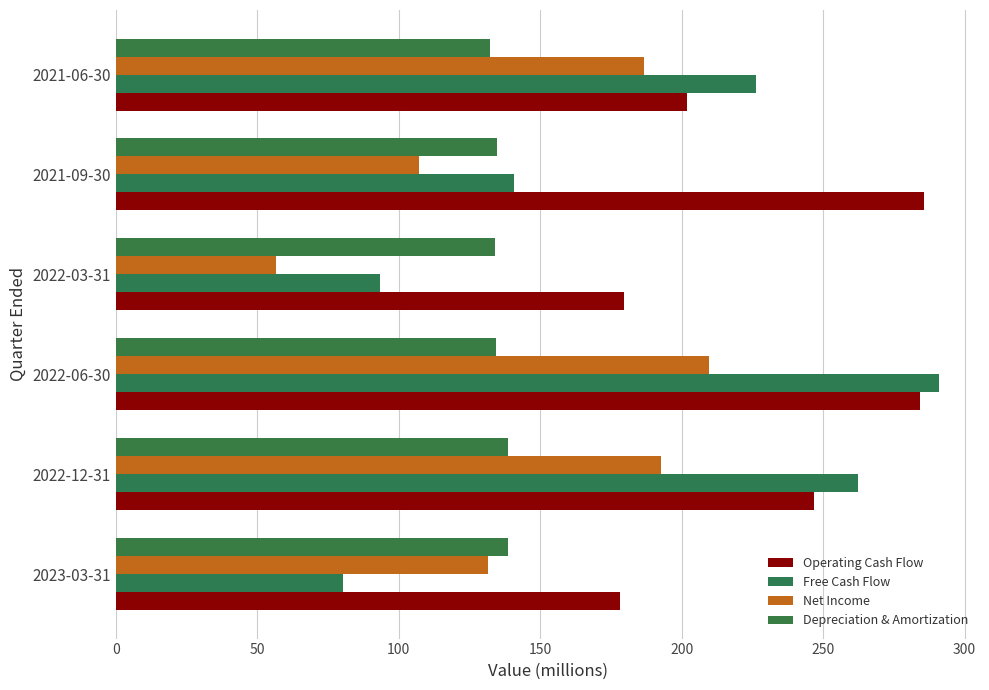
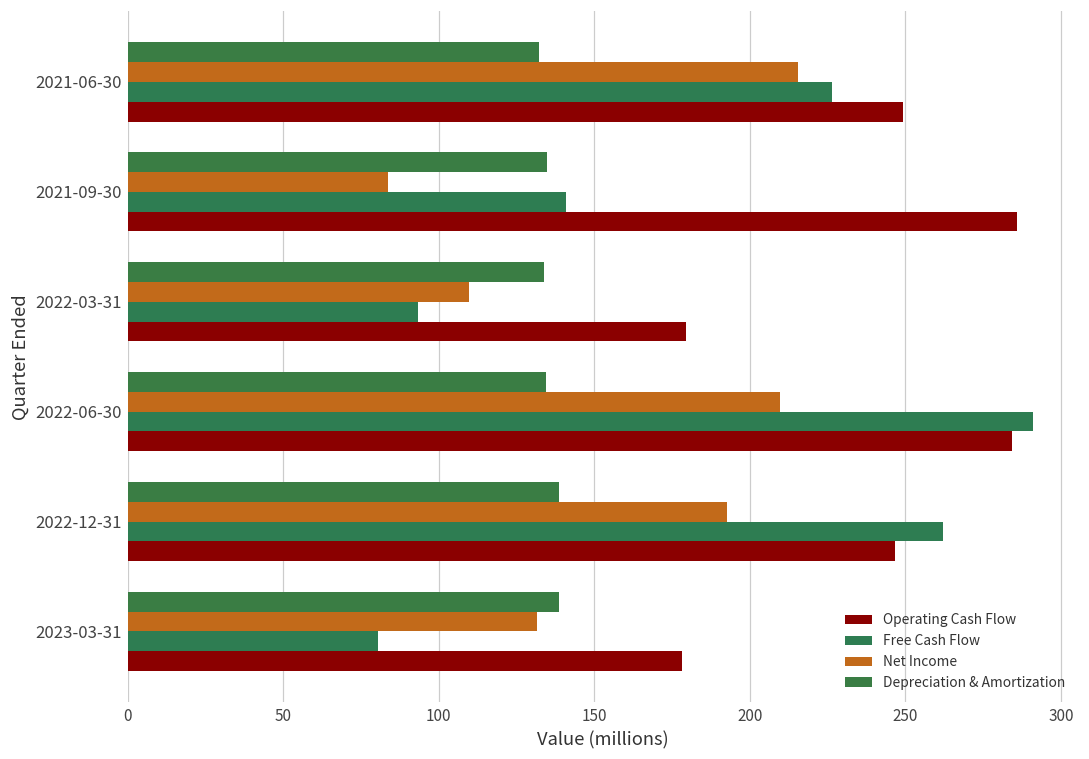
  {
    "Operating Cash Flow": {
-     "2021-06-30": 202,
+     "2021-06-30": 249,
      "2021-09-30": 286,
      "2022-03-31": 180,
      "2022-06-30": 284,
      "2022-12-31": 247,
      "2023-03-31": 178
    },
    "Net Income": {
-     "2021-06-30": 187,
-     "2021-09-30": 107,
-     "2022-03-31": 56,
+     "2021-06-30": 216,
+     "2021-09-30": 84,
+     "2022-03-31": 110,
      "2022-06-30": 210,
      "2022-12-31": 193,
      "2023-03-31": 131
    }
  }
